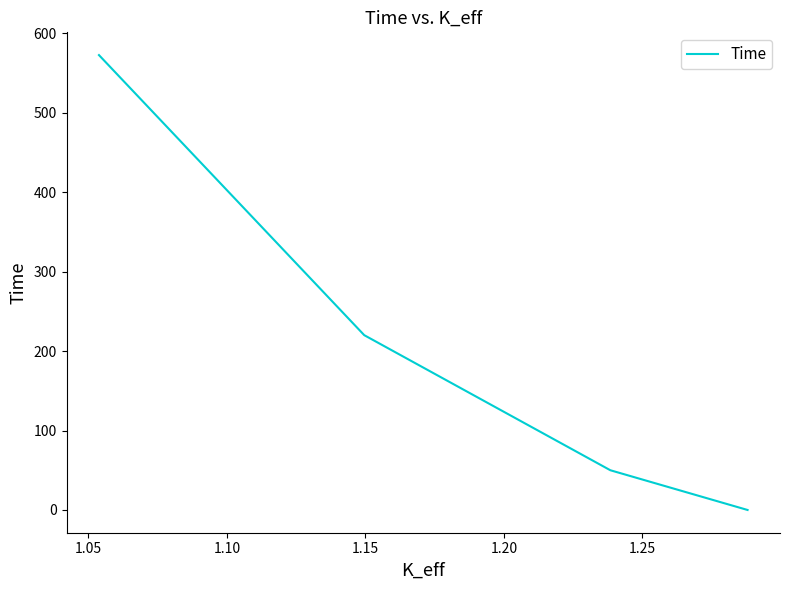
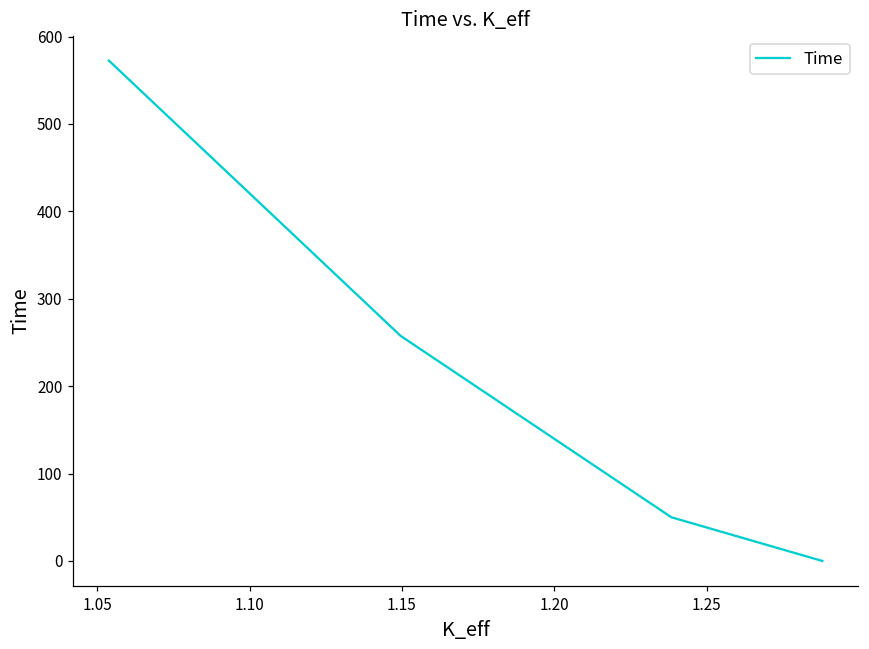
  {
-   "1.15": 220
+   "1.15": 260
  }
